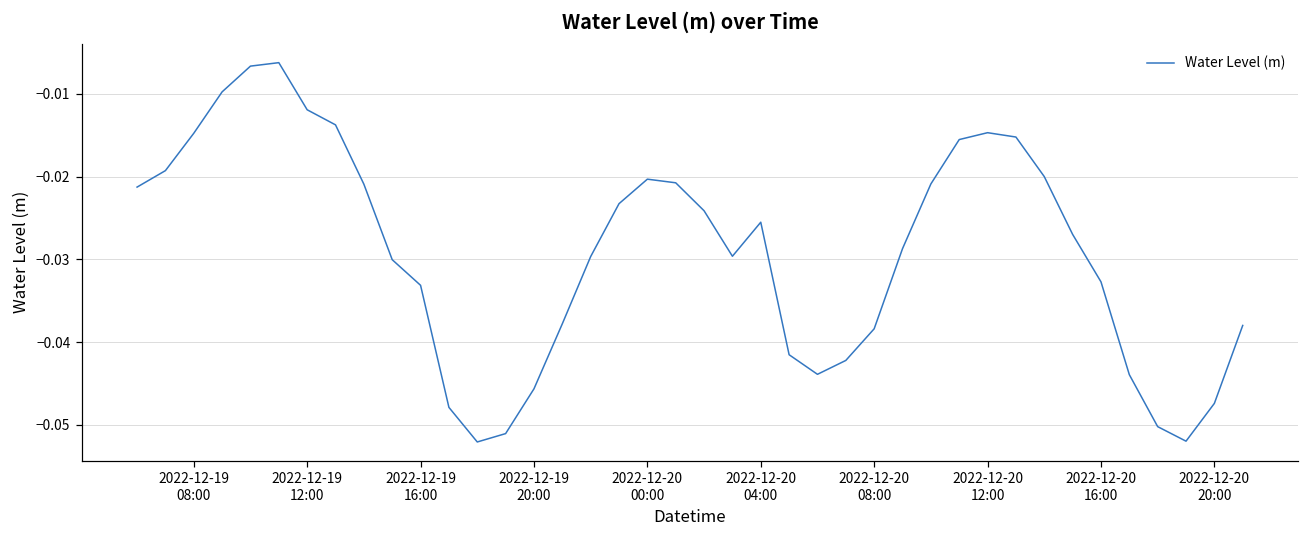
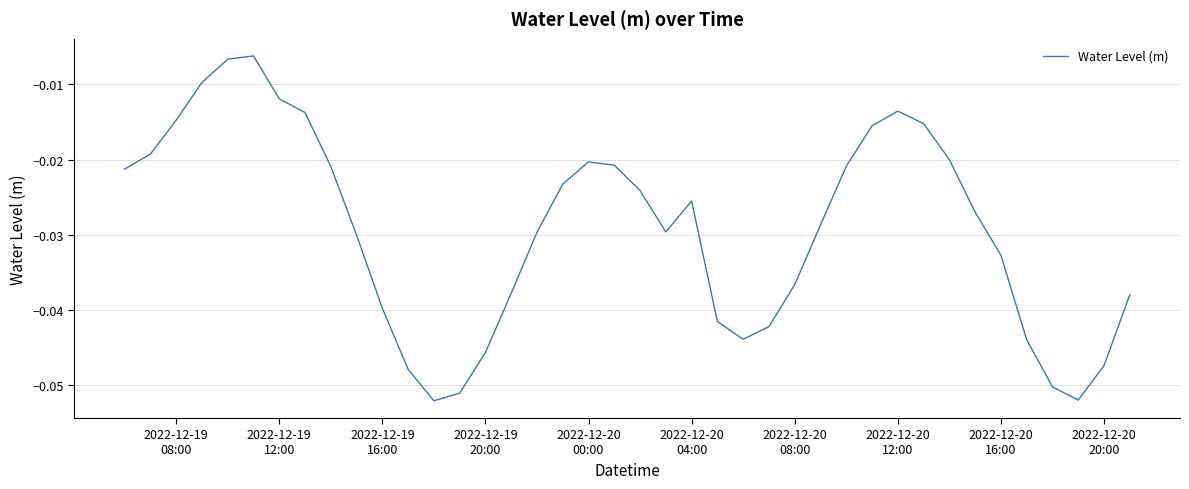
  {
    "2022-12-19 08:00": -0.015,
    "2022-12-19 12:00": -0.012,
-   "2022-12-19 16:00": -0.033,
+   "2022-12-19 16:00": -0.040,
    "2022-12-19 20:00": -0.046,
    "2022-12-20 00:00": -0.020,
    "2022-12-20 04:00": -0.026,
-   "2022-12-20 08:00": -0.038,
-   "2022-12-20 12:00": -0.015,
+   "2022-12-20 08:00": -0.037,
+   "2022-12-20 12:00": -0.014,
    "2022-12-20 16:00": -0.033,
    "2022-12-20 20:00": -0.047
  }
